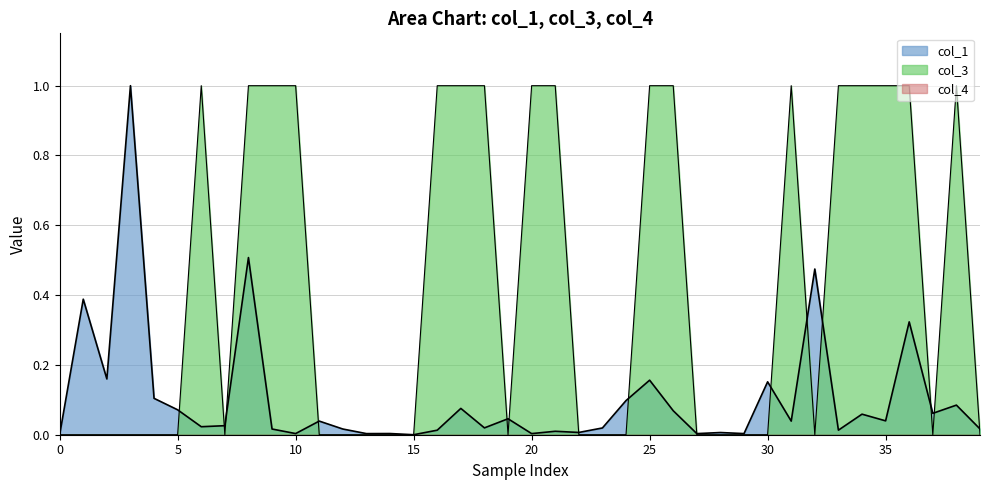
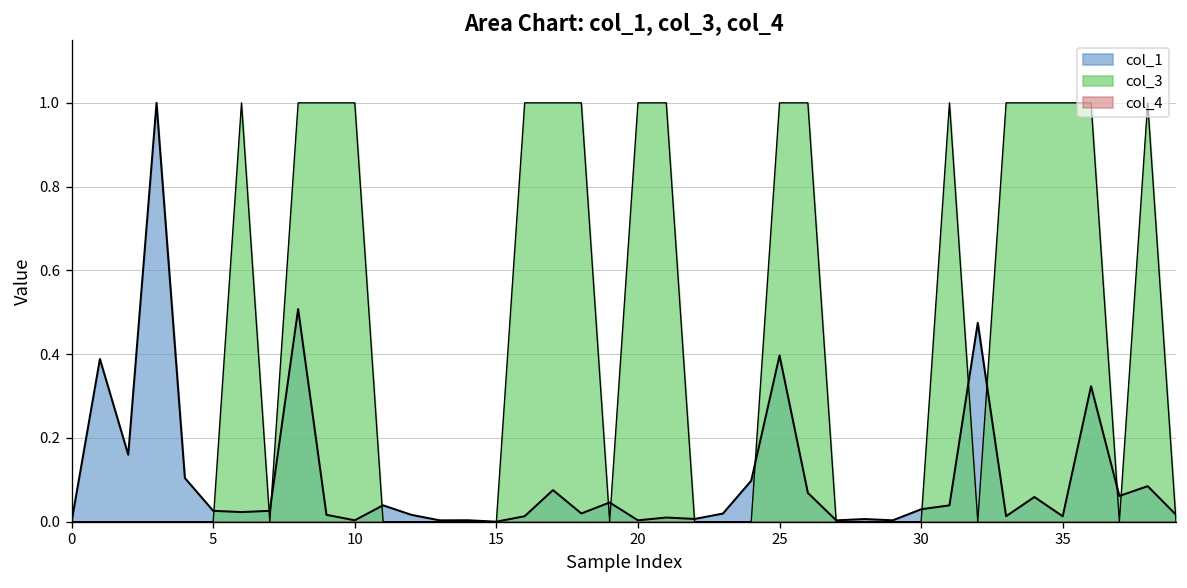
  {
    "col_1": {
-     "5": 0.07,
-     "25": 0.16,
-     "30": 0.15,
-     "35": 0.04
+     "5": 0.03,
+     "25": 0.40,
+     "30": 0.03,
+     "35": 0.01
    },
    "col_3": {
      "10": 1.00,
      "20": 1.00,
      "25": 1.00,
      "35": 1.00
    },
    "col_4": {
      "25": 0.00,
      "35": 0.00
    }
  }
